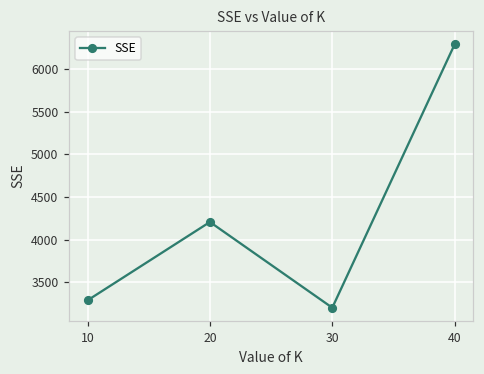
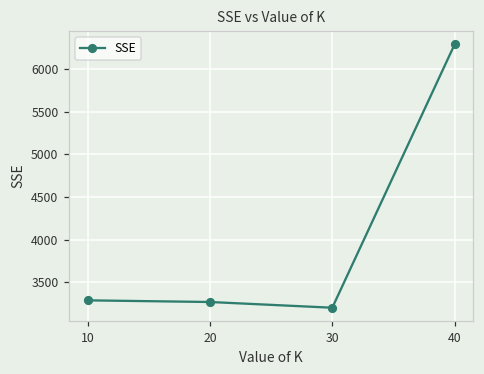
  {
    "10": 3300,
-   "20": 4200,
+   "20": 3300,
    "30": 3200,
    "40": 6300
  }
